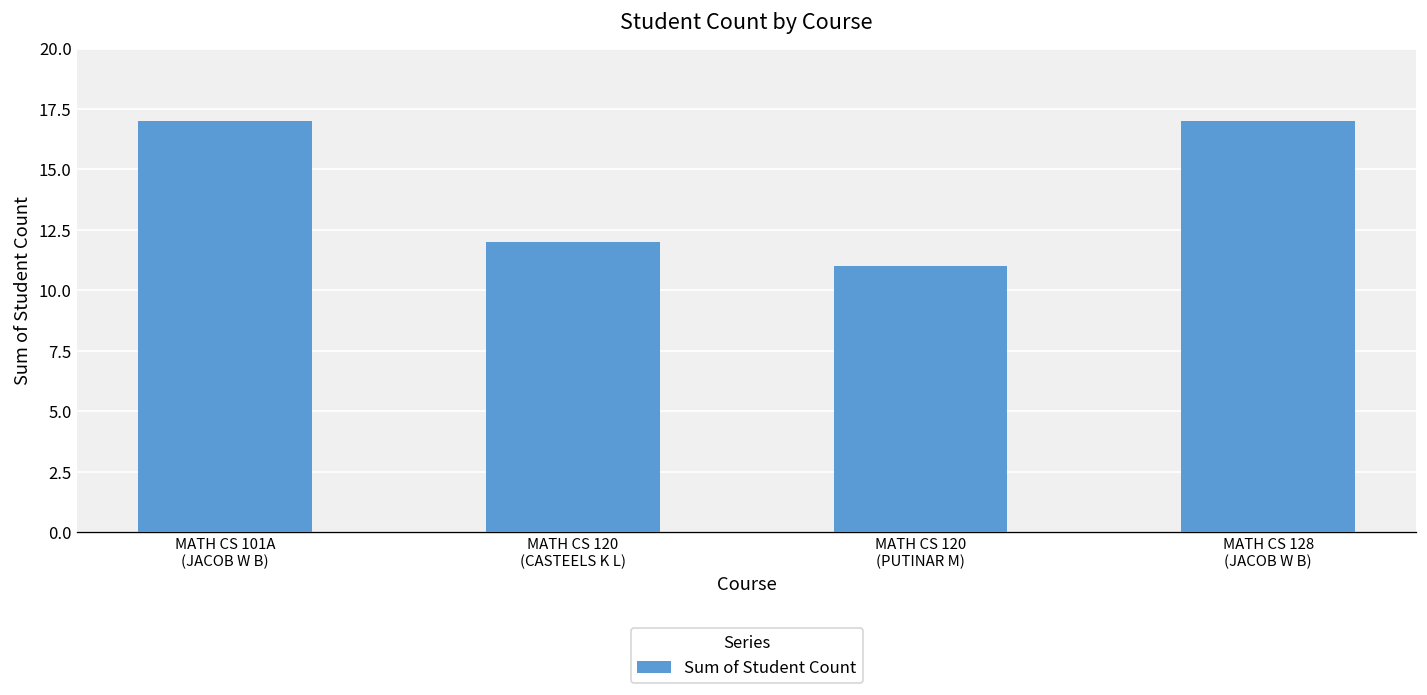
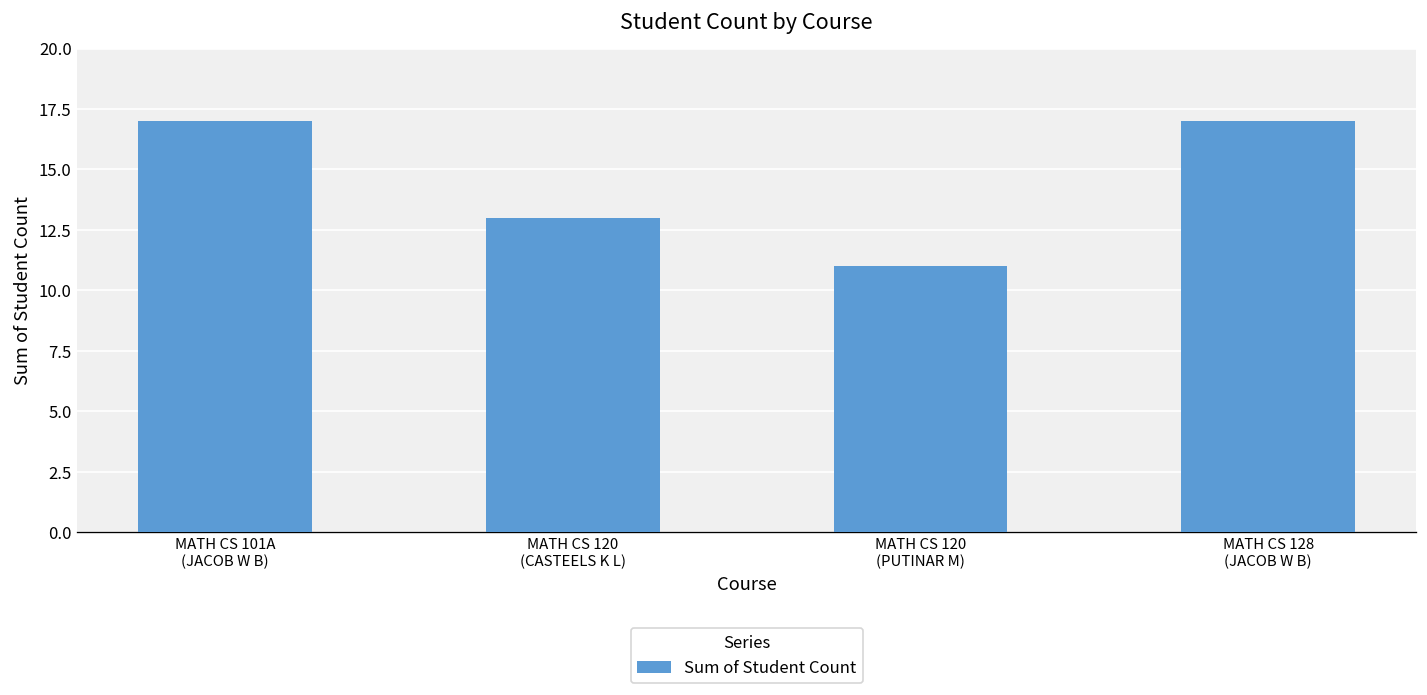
  {
    "MATH CS 101A (JACOB W B)": 17,
-   "MATH CS 120 (CASTEELS K L)": 12,
+   "MATH CS 120 (CASTEELS K L)": 13,
    "MATH CS 120 (PUTINAR M)": 11,
    "MATH CS 128 (JACOB W B)": 17
  }
